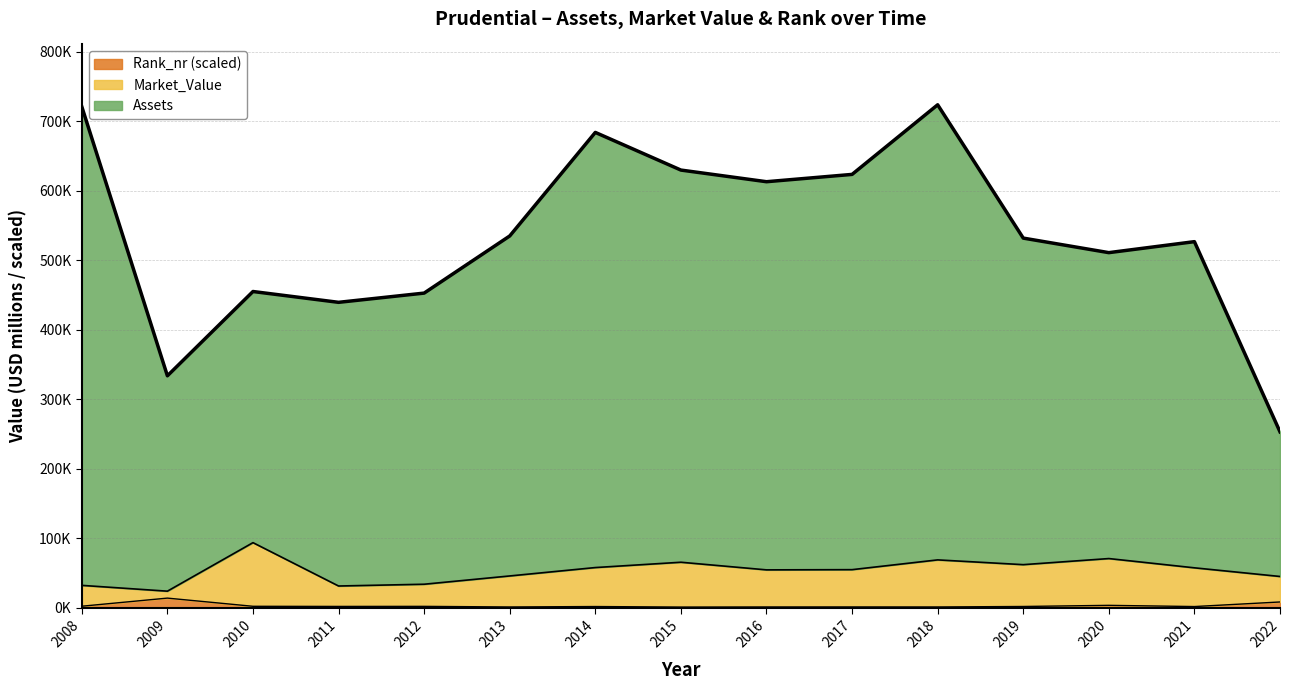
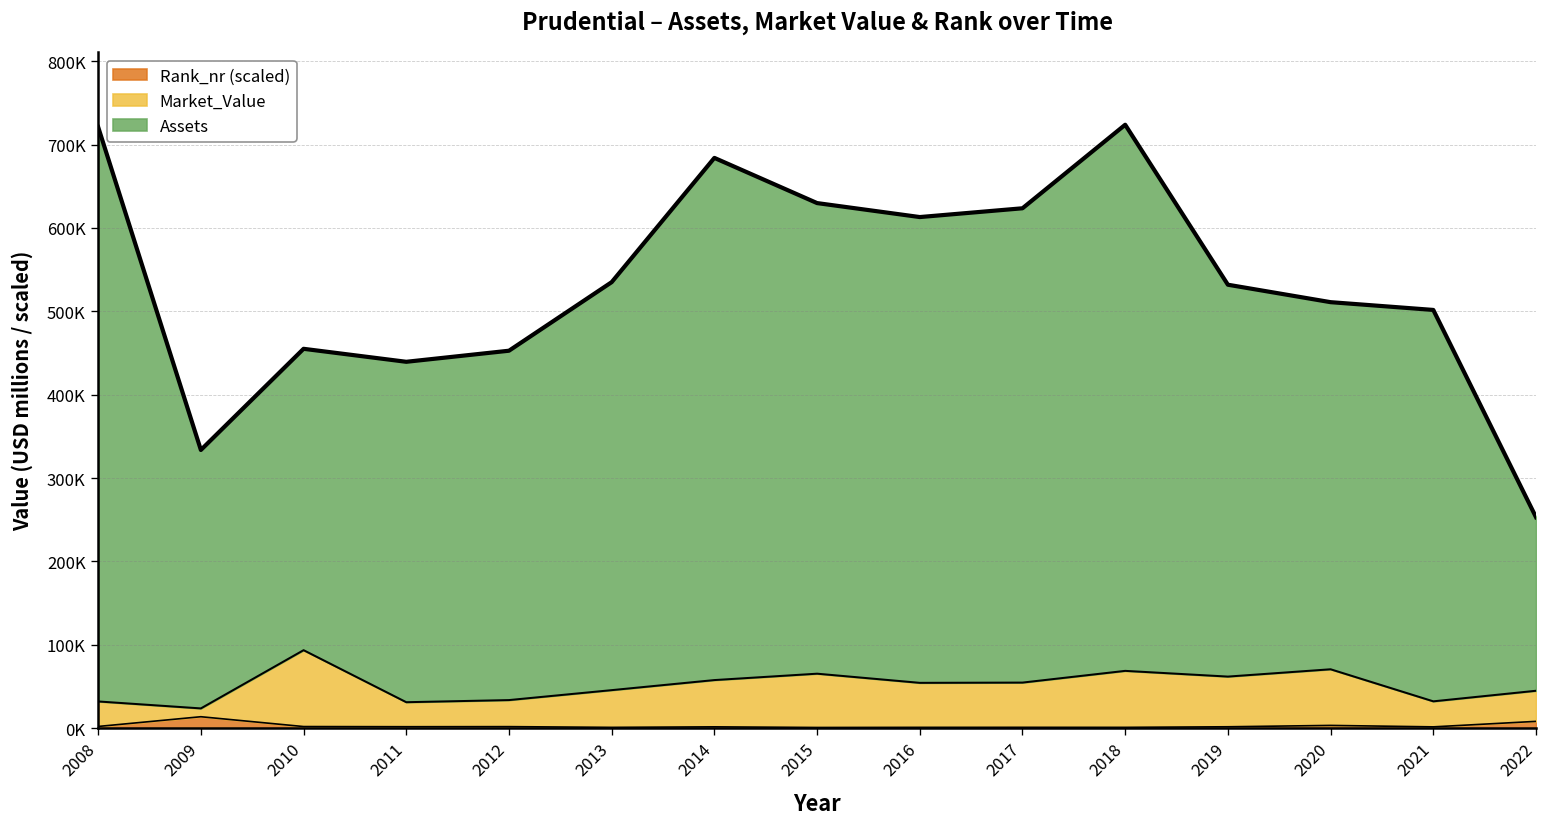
  {
    "Rank_nr (scaled)": {
      "2008": 0,
      "2009": 10000,
      "2010": 0,
      "2011": 0,
      "2012": 0,
      "2013": 0,
      "2014": 0,
      "2015": 0,
      "2016": 0,
      "2017": 0,
      "2018": 0,
      "2019": 0,
      "2020": 0,
      "2021": 0,
      "2022": 10000
    },
    "Market_Value": {
      "2008": 30000,
      "2009": 10000,
      "2010": 90000,
      "2011": 30000,
      "2012": 30000,
      "2013": 40000,
      "2014": 60000,
      "2015": 60000,
      "2016": 50000,
      "2017": 50000,
      "2018": 70000,
      "2019": 60000,
      "2020": 70000,
-     "2021": 60000,
+     "2021": 30000,
      "2022": 40000
    },
    "Assets": {
      "2008": 690000,
      "2009": 310000,
      "2010": 360000,
      "2011": 410000,
      "2012": 420000,
      "2013": 490000,
      "2014": 630000,
      "2015": 560000,
      "2016": 560000,
      "2017": 570000,
      "2018": 660000,
      "2019": 470000,
      "2020": 440000,
      "2021": 470000,
      "2022": 210000
    }
  }
